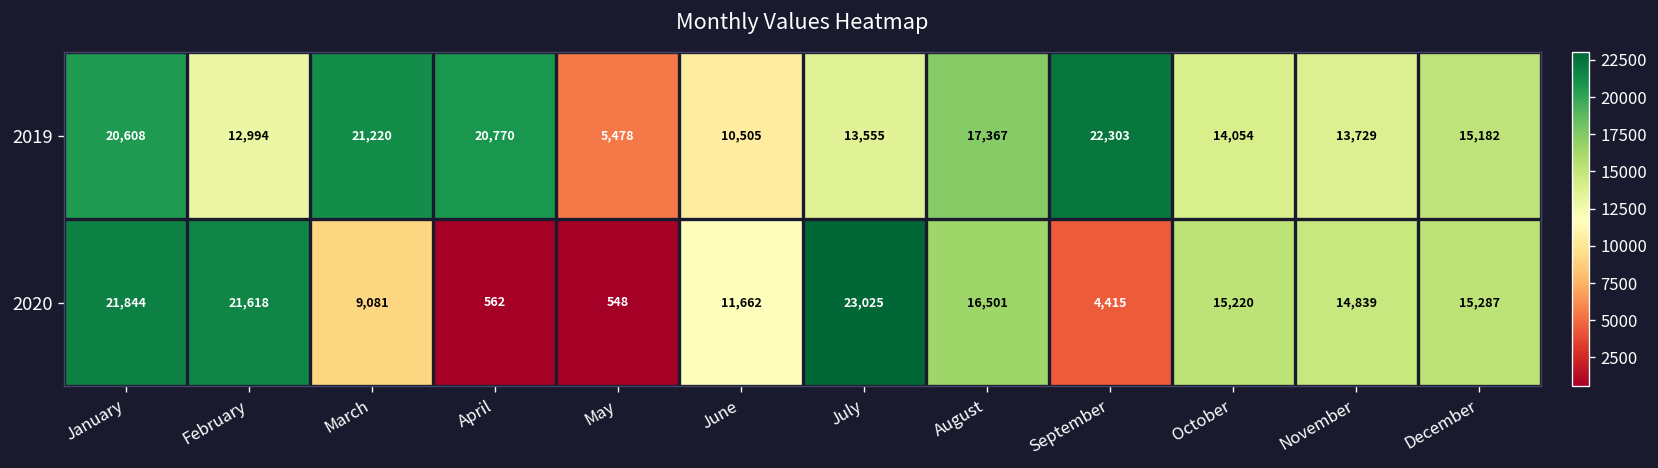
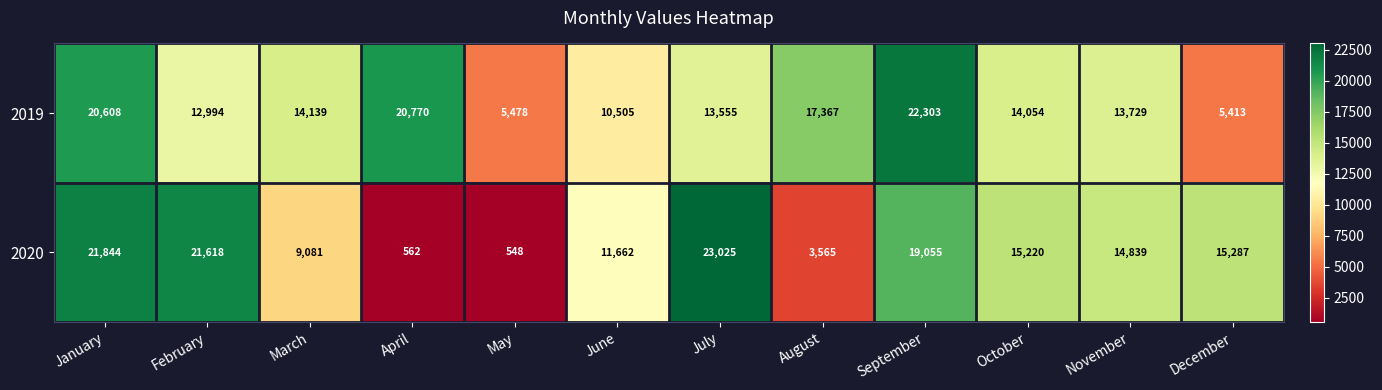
  {
    "2019": {
      "January": "20,608",
      "February": "12,994",
-     "March": "21,220",
+     "March": "14,139",
      "April": "20,770",
      "May": "5,478",
      "June": "10,505",
      "July": "13,555",
      "August": "17,367",
      "September": "22,303",
      "October": "14,054",
      "November": "13,729",
-     "December": "15,182"
+     "December": "5,413"
    },
    "2020": {
      "January": "21,844",
      "February": "21,618",
      "March": "9,081",
      "April": "562",
      "May": "548",
      "June": "11,662",
      "July": "23,025",
-     "August": "16,501",
-     "September": "4,415",
+     "August": "3,565",
+     "September": "19,055",
      "October": "15,220",
      "November": "14,839",
      "December": "15,287"
    }
  }
